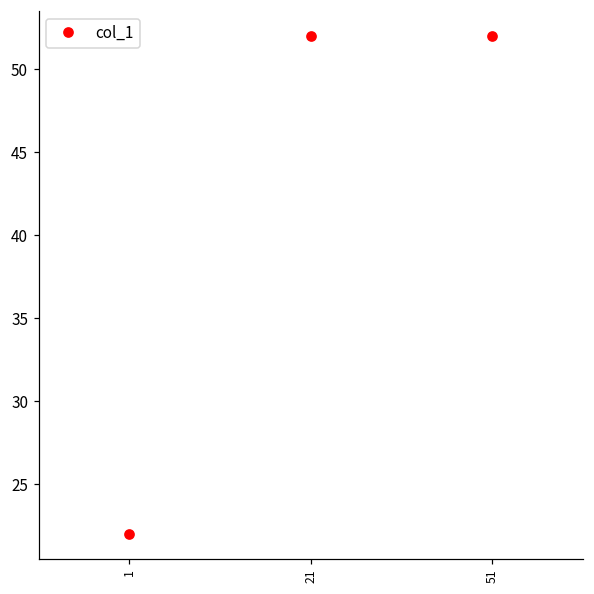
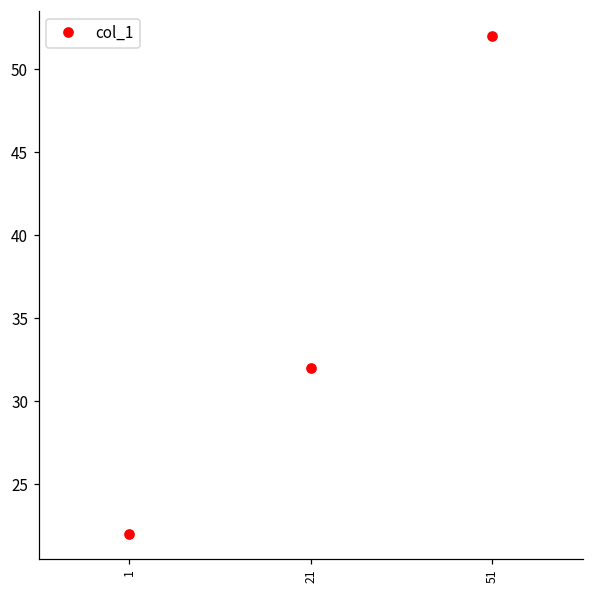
  {
    "1": 22,
-   "21": 52,
+   "21": 32,
    "51": 52
  }
